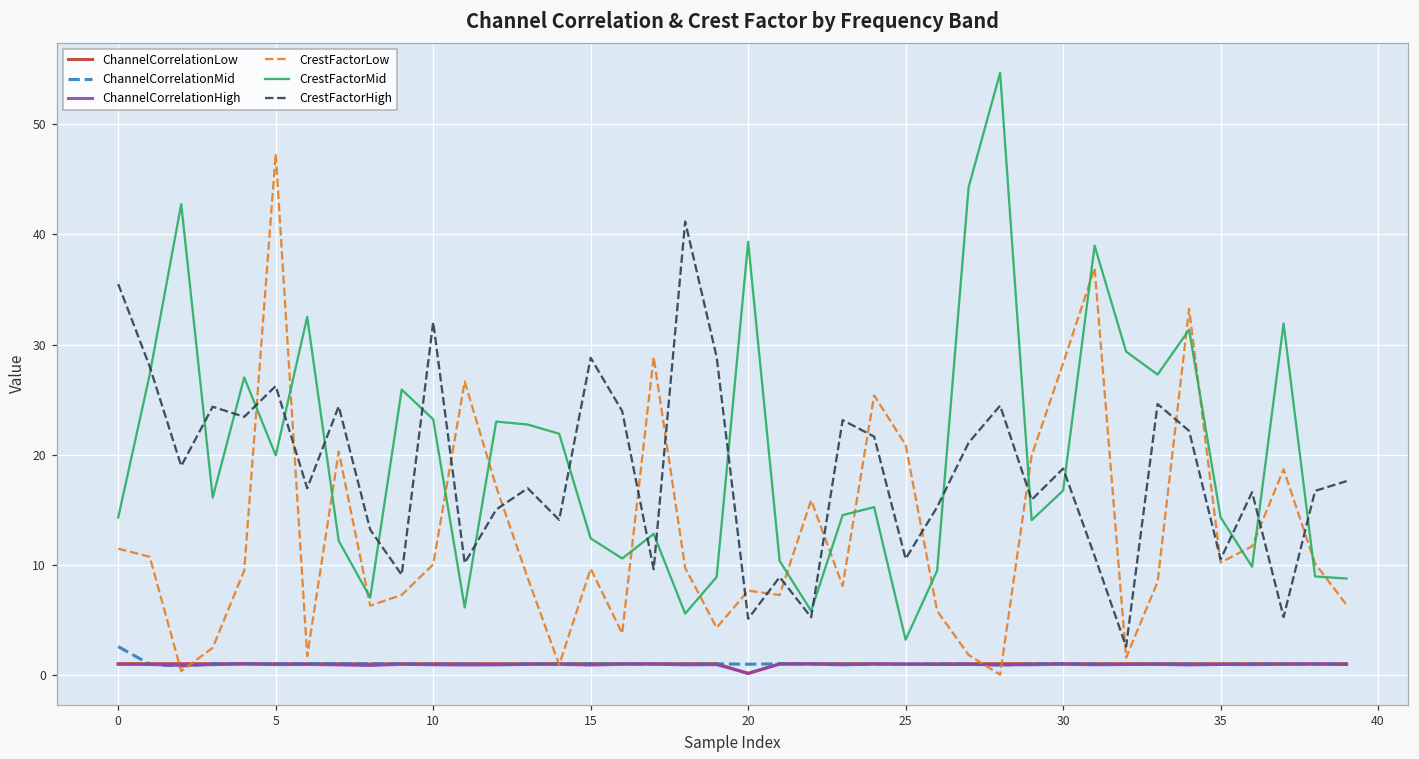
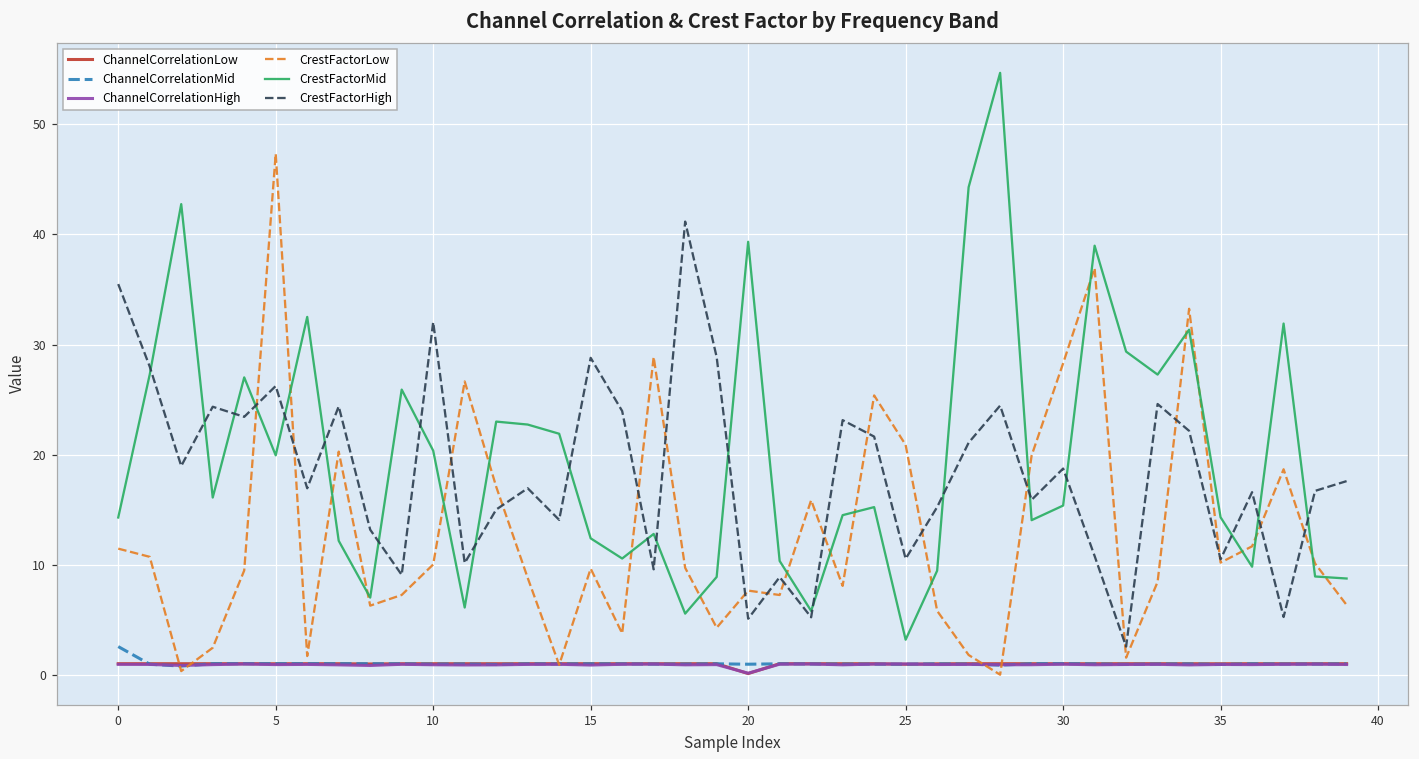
  {
    "ChannelCorrelationMid": {
      "0": 2.6,
      "20": 1.0
    },
    "CrestFactorLow": {
      "0": 11.5,
      "5": 47.3,
      "10": 10.0,
      "15": 9.6,
      "20": 7.6,
      "25": 20.9,
      "30": 28.3,
      "35": 10.2
    },
    "CrestFactorMid": {
      "0": 14.3,
      "5": 19.9,
-     "10": 23.2,
+     "10": 20.4,
      "15": 12.4,
      "20": 39.3,
      "25": 3.2,
-     "30": 16.7,
+     "30": 15.4,
      "35": 14.3
    },
    "CrestFactorHigh": {
      "0": 35.5,
      "5": 26.2,
      "10": 32.0,
      "15": 28.8,
      "20": 5.1,
      "25": 10.5,
      "30": 18.7,
      "35": 10.5
    }
  }
